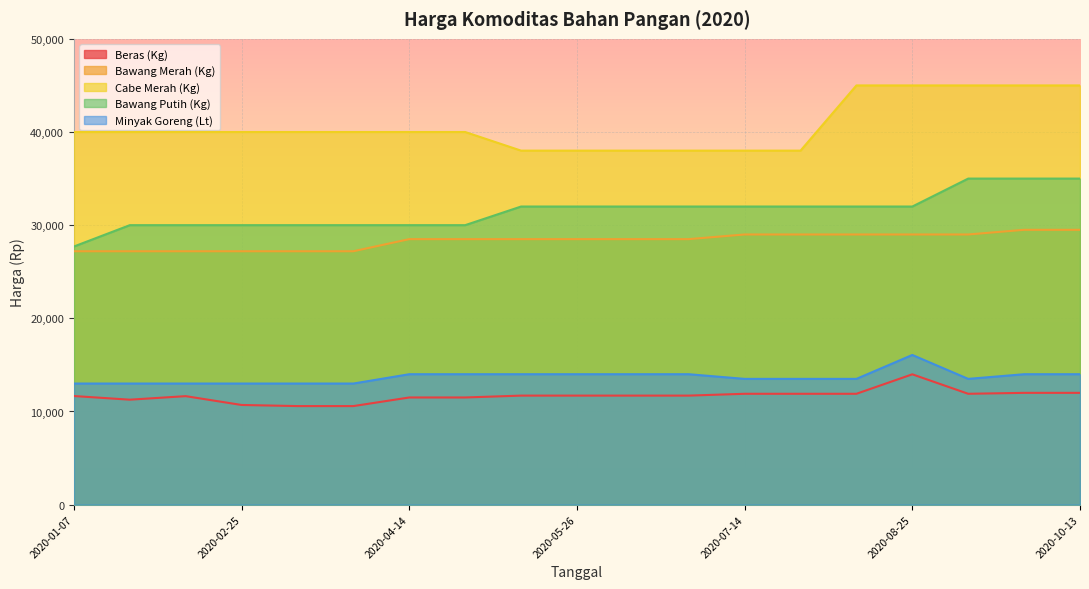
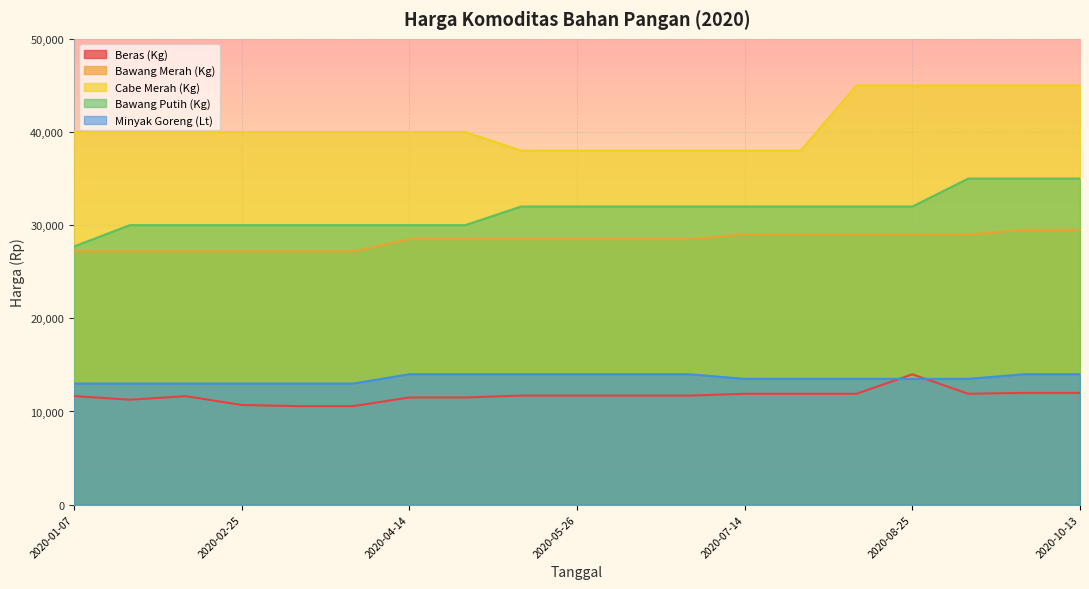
  {
    "Beras (Kg)": {
      "2020-01-07": "12,000",
      "2020-02-25": "11,000",
      "2020-04-14": "12,000",
      "2020-05-26": "12,000",
      "2020-07-14": "12,000",
      "2020-08-25": "14,000",
      "2020-10-13": "12,000"
    },
    "Bawang Putih (Kg)": {
      "2020-01-07": "28,000",
      "2020-02-25": "30,000",
      "2020-04-14": "30,000",
      "2020-05-26": "32,000",
      "2020-07-14": "32,000",
      "2020-08-25": "32,000",
      "2020-10-13": "35,000"
    },
    "Minyak Goreng (Lt)": {
      "2020-01-07": "13,000",
      "2020-02-25": "13,000",
      "2020-04-14": "14,000",
      "2020-05-26": "14,000",
      "2020-07-14": "14,000",
-     "2020-08-25": "16,000",
+     "2020-08-25": "14,000",
      "2020-10-13": "14,000"
    }
  }
